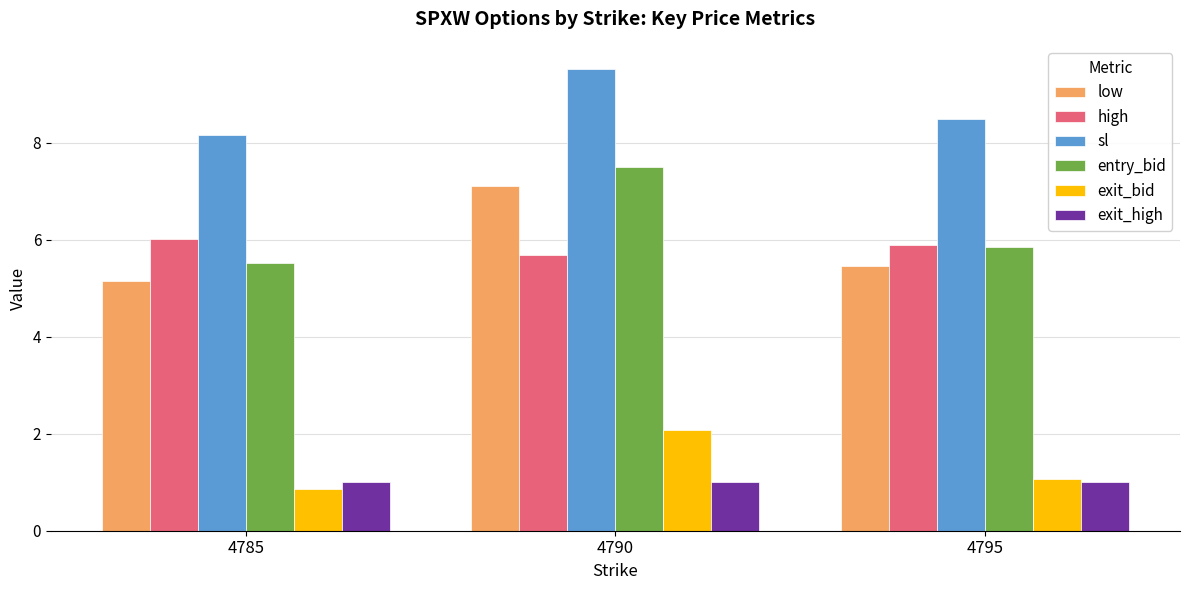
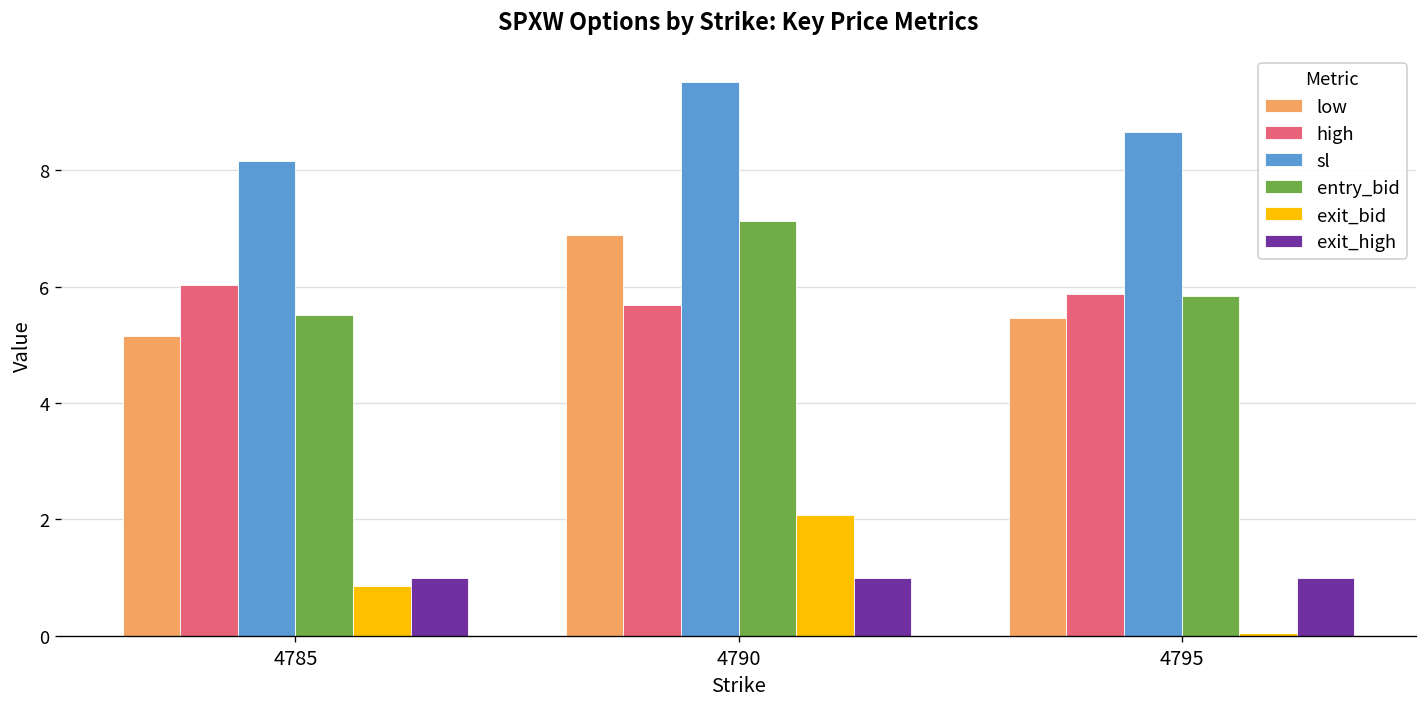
  {
    "low": {
      "4785": 5.2,
-     "4790": 7.1,
+     "4790": 6.9,
      "4795": 5.5
    },
    "high": {
      "4785": 6.0,
      "4790": 5.7,
      "4795": 5.9
    },
    "sl": {
      "4785": 8.2,
      "4790": 9.5,
-     "4795": 8.5
+     "4795": 8.7
    },
    "entry_bid": {
      "4785": 5.5,
-     "4790": 7.5,
+     "4790": 7.1,
      "4795": 5.8
    },
    "exit_bid": {
      "4785": 0.9,
      "4790": 2.1,
-     "4795": 1.1
+     "4795": 0.1
    },
    "exit_high": {
      "4785": 1.0,
      "4790": 1.0,
      "4795": 1.0
    }
  }
